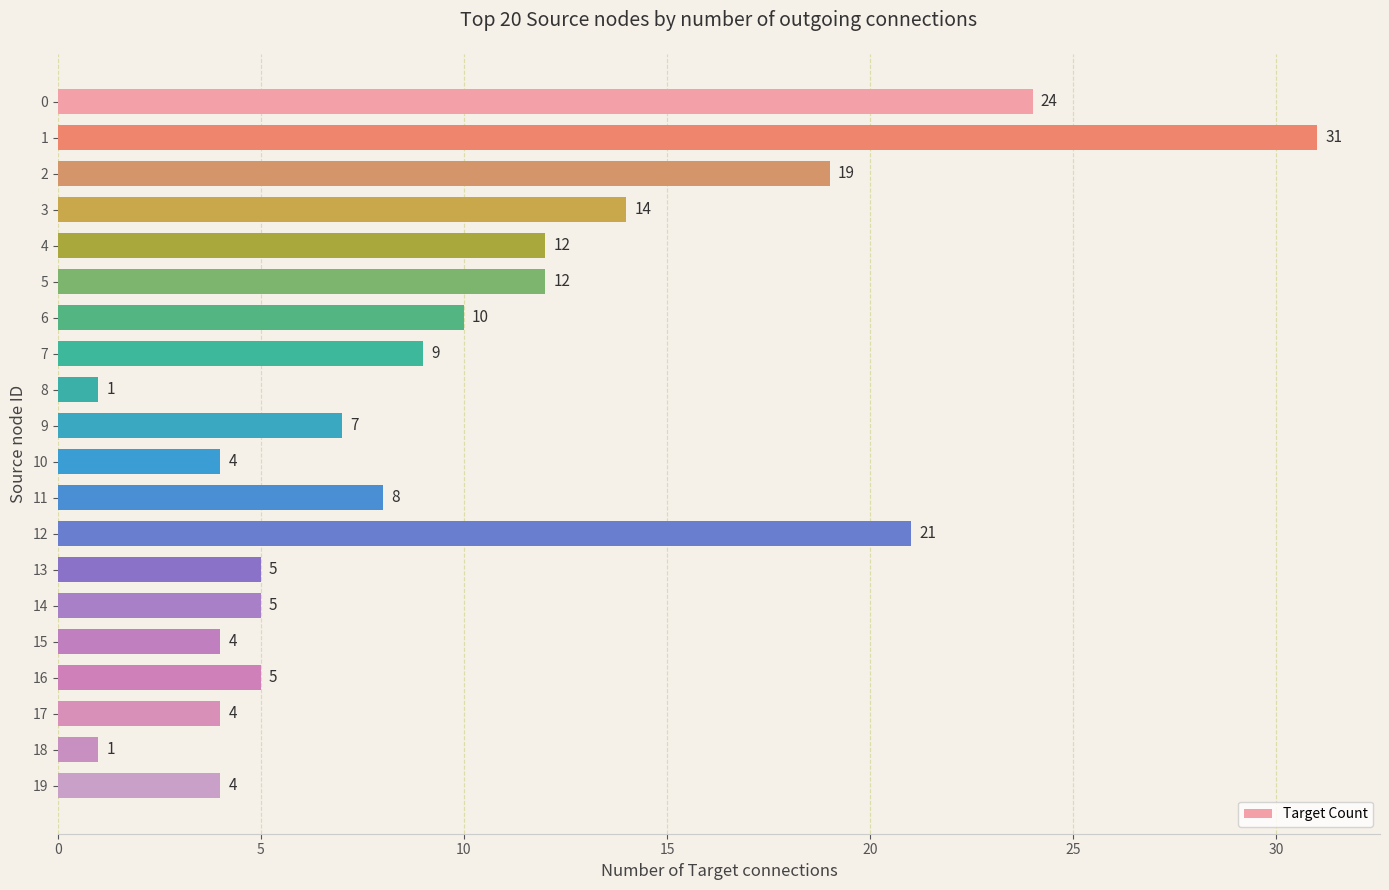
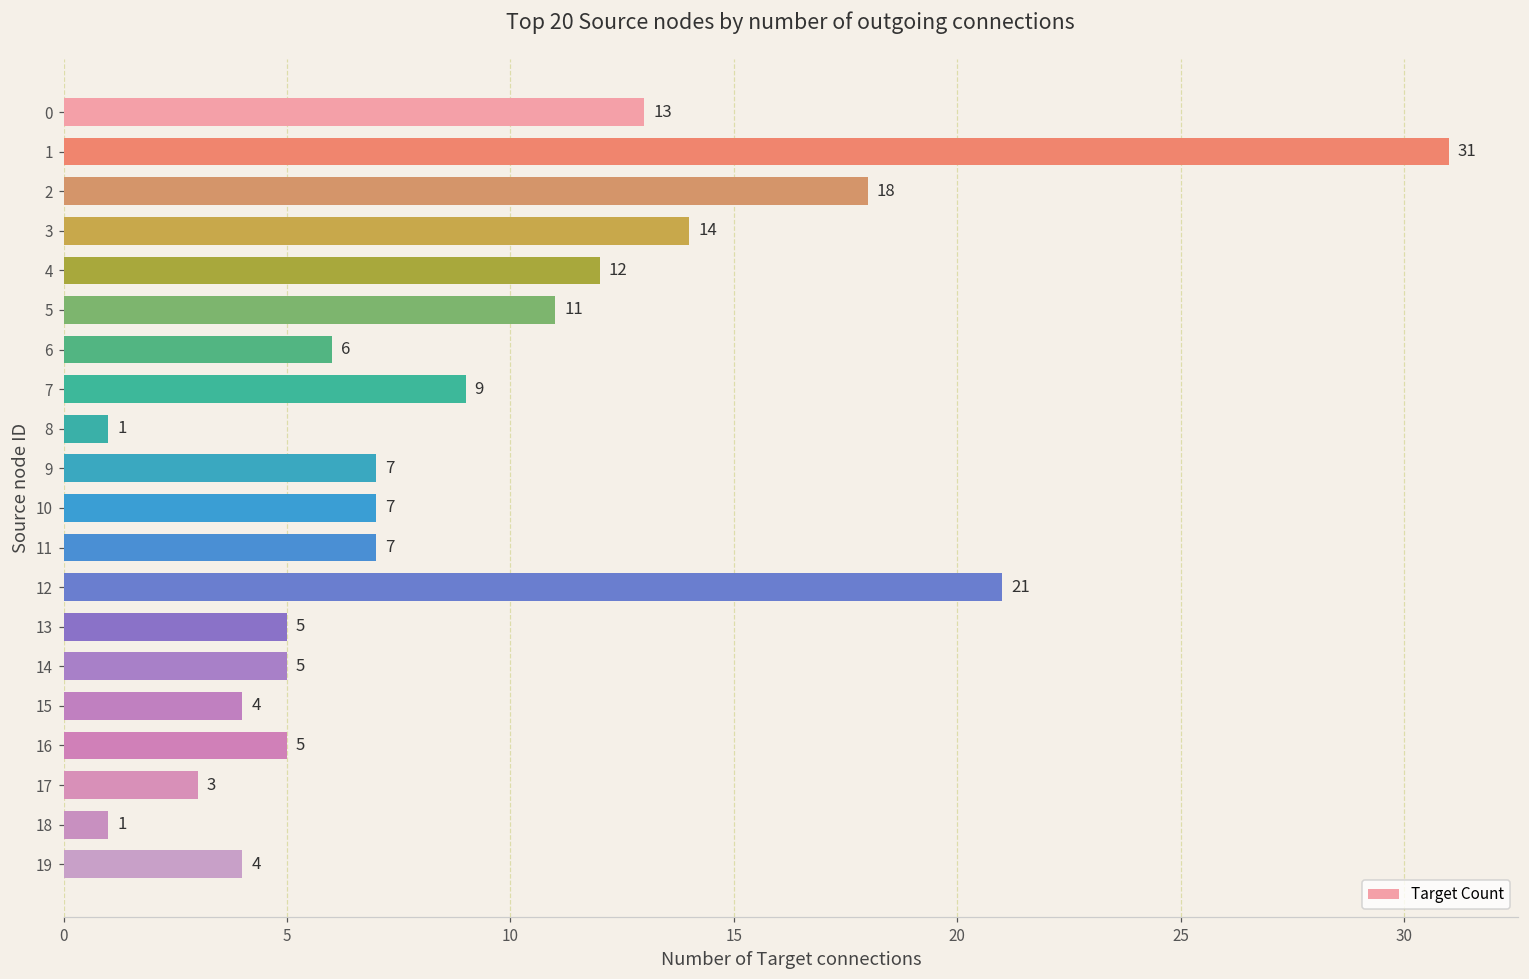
  {
-   "0": 24,
+   "0": 13,
    "1": 31,
-   "2": 19,
+   "2": 18,
    "3": 14,
    "4": 12,
-   "5": 12,
-   "6": 10,
+   "5": 11,
+   "6": 6,
    "7": 9,
    "8": 1,
    "9": 7,
-   "10": 4,
-   "11": 8,
+   "10": 7,
+   "11": 7,
    "12": 21,
    "13": 5,
    "14": 5,
    "15": 4,
    "16": 5,
-   "17": 4,
+   "17": 3,
    "18": 1,
    "19": 4
  }
